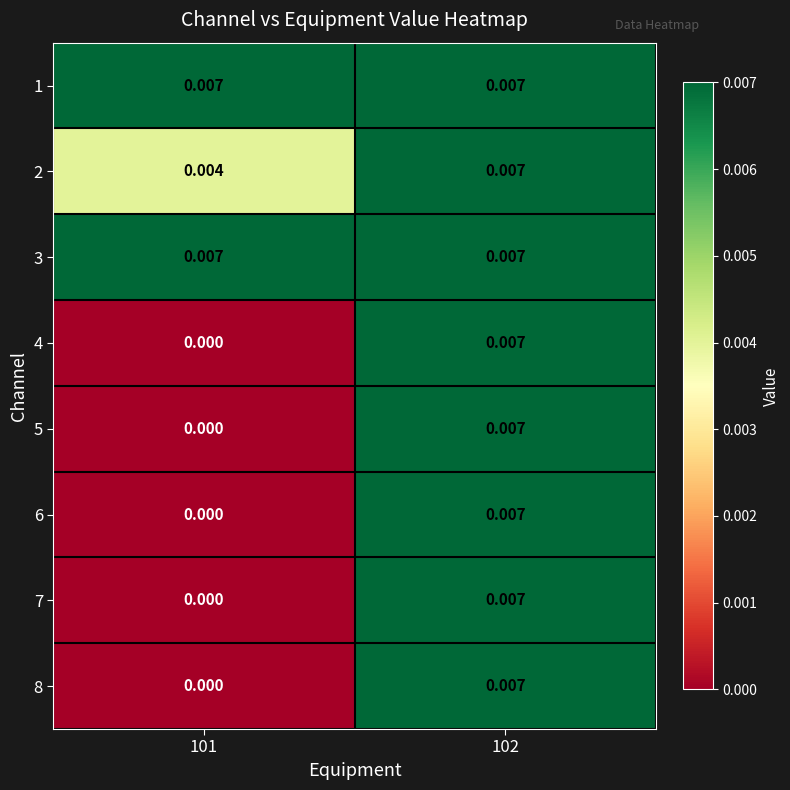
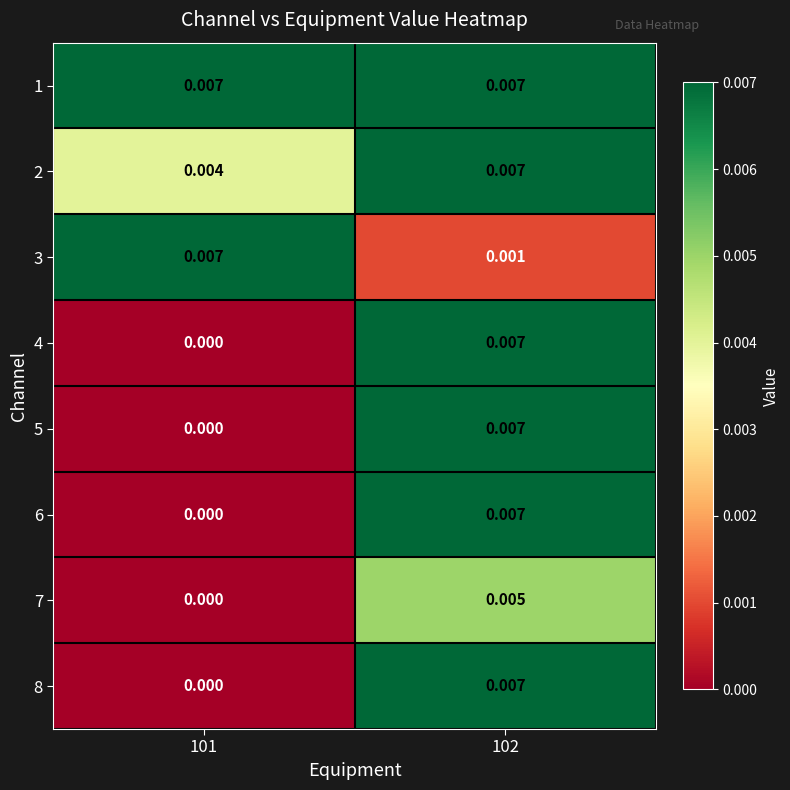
  {
    "1": {
      "101": 0.007,
      "102": 0.007
    },
    "2": {
      "101": 0.004,
      "102": 0.007
    },
    "3": {
      "101": 0.007,
-     "102": 0.007
+     "102": 0.001
    },
    "4": {
      "101": 0.000,
      "102": 0.007
    },
    "5": {
      "101": 0.000,
      "102": 0.007
    },
    "6": {
      "101": 0.000,
      "102": 0.007
    },
    "7": {
      "101": 0.000,
-     "102": 0.007
+     "102": 0.005
    },
    "8": {
      "101": 0.000,
      "102": 0.007
    }
  }
